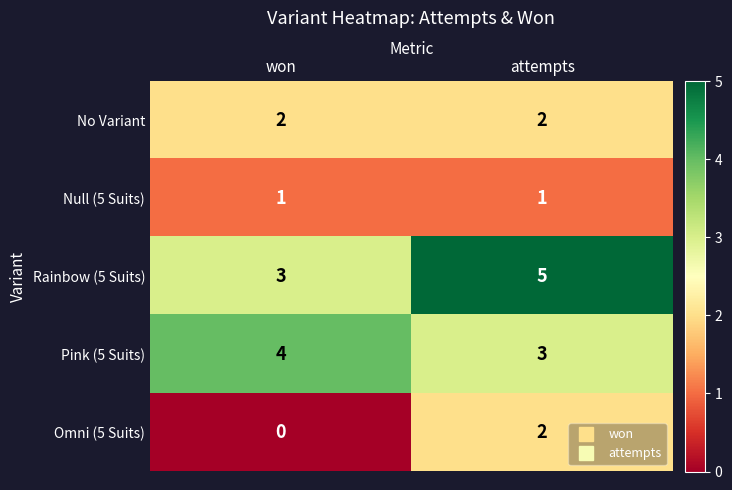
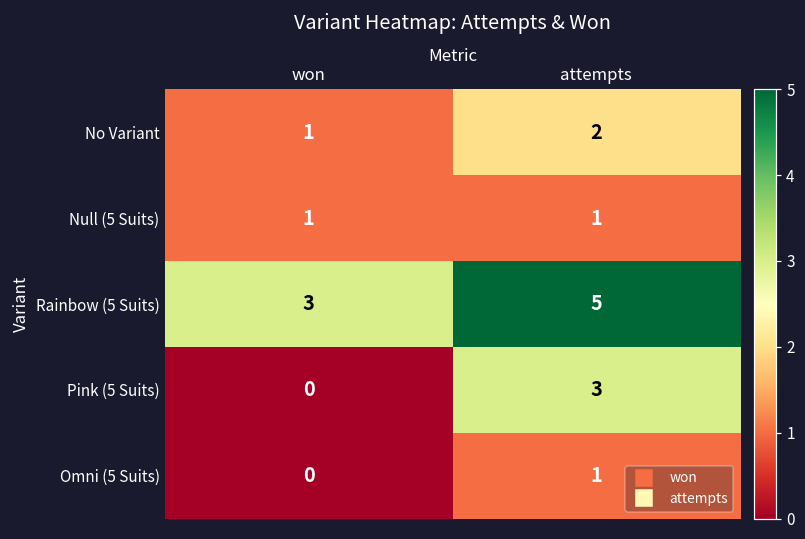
  {
    "No Variant": {
-     "won": 2,
+     "won": 1,
      "attempts": 2
    },
    "Null (5 Suits)": {
      "won": 1,
      "attempts": 1
    },
    "Rainbow (5 Suits)": {
      "won": 3,
      "attempts": 5
    },
    "Pink (5 Suits)": {
-     "won": 4,
+     "won": 0,
      "attempts": 3
    },
    "Omni (5 Suits)": {
      "won": 0,
-     "attempts": 2
+     "attempts": 1
    }
  }
